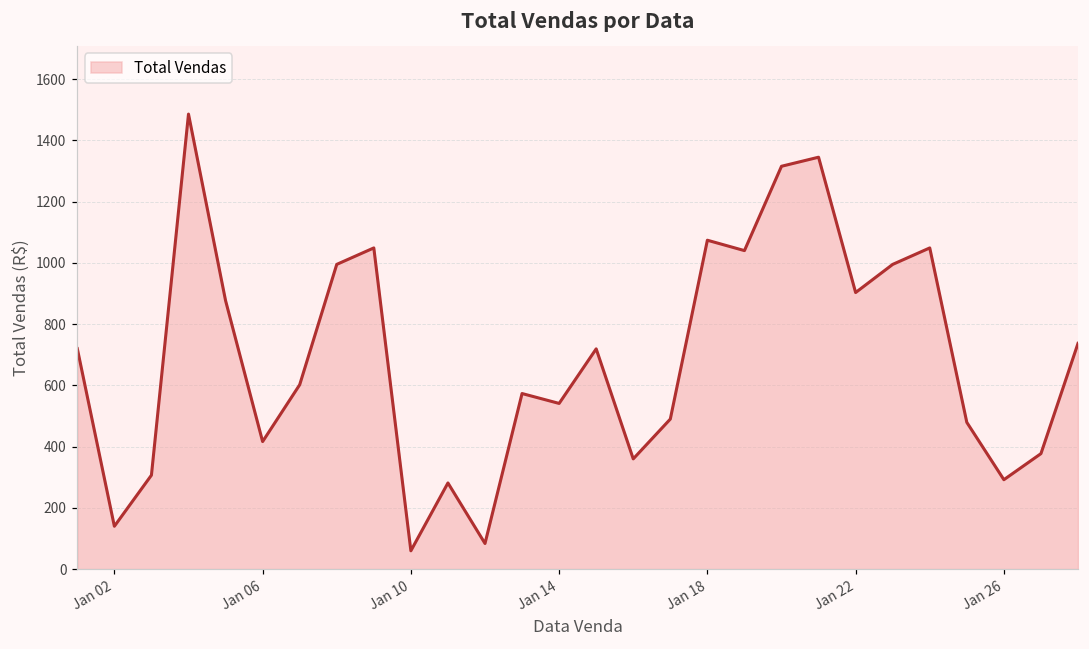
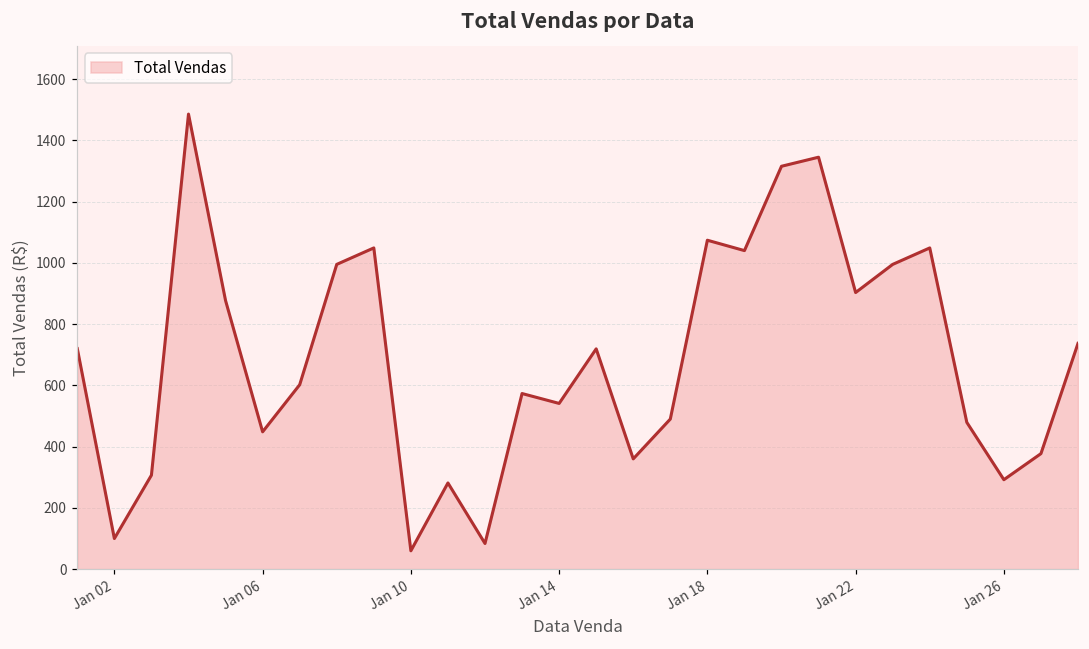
  {
-   "Jan 02": 140,
-   "Jan 06": 420,
+   "Jan 02": 100,
+   "Jan 06": 450,
    "Jan 10": 60,
    "Jan 14": 540,
    "Jan 18": 1070,
    "Jan 22": 900,
    "Jan 26": 290
  }
